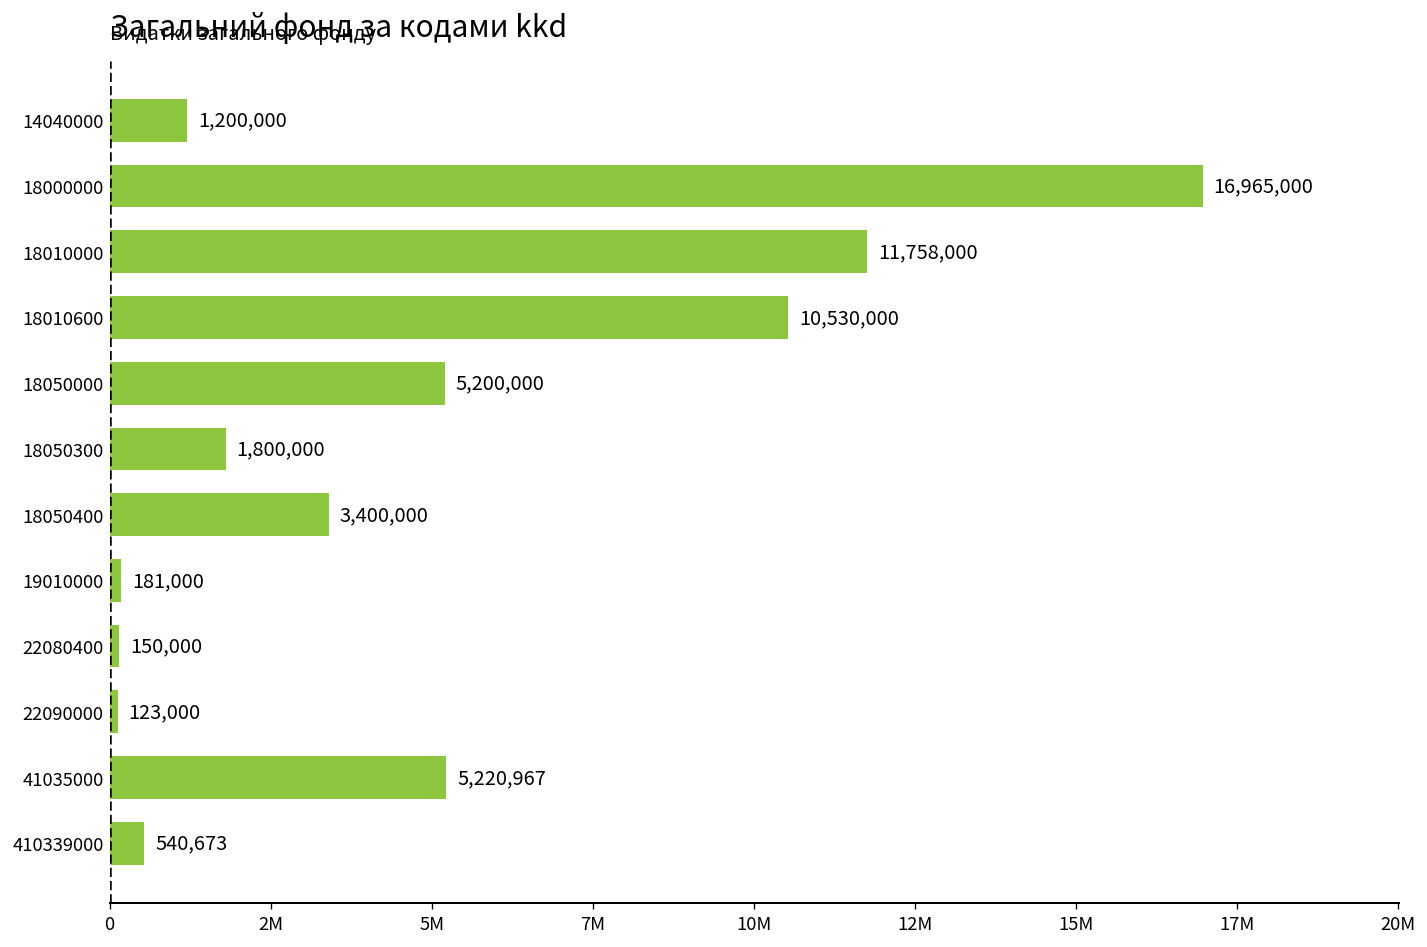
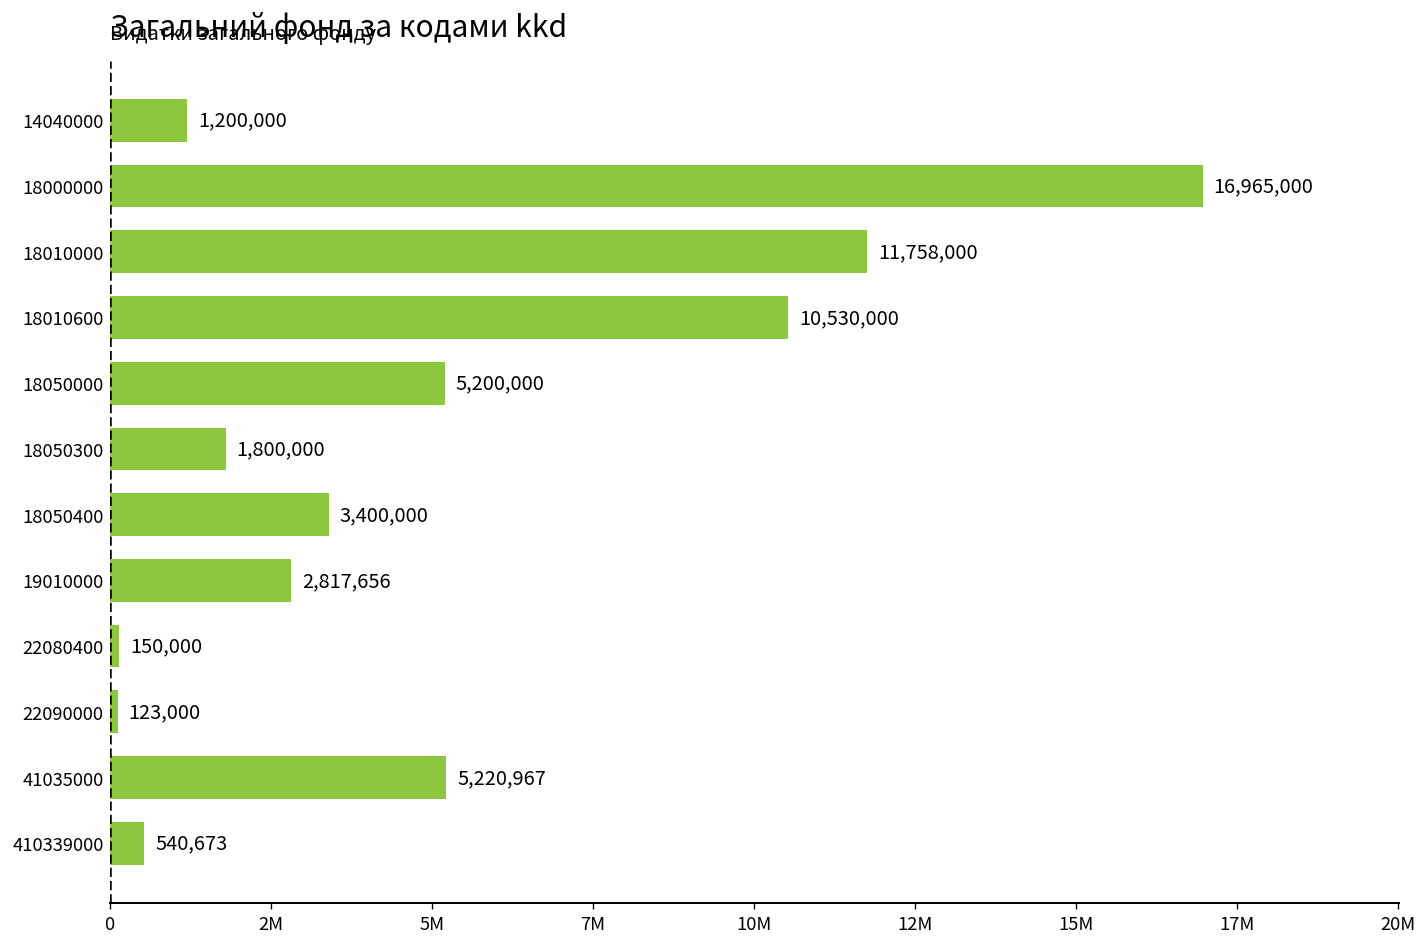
  {
    "14040000": "1,200,000",
    "18000000": "16,965,000",
    "18010000": "11,758,000",
    "18010600": "10,530,000",
    "18050000": "5,200,000",
    "18050300": "1,800,000",
    "18050400": "3,400,000",
-   "19010000": "181,000",
+   "19010000": "2,817,656",
    "22080400": "150,000",
    "22090000": "123,000",
    "41035000": "5,220,967",
    "410339000": "540,673"
  }
